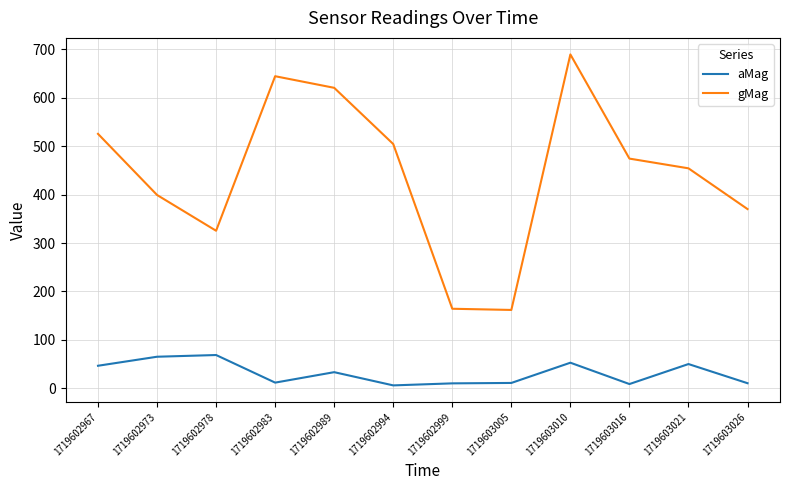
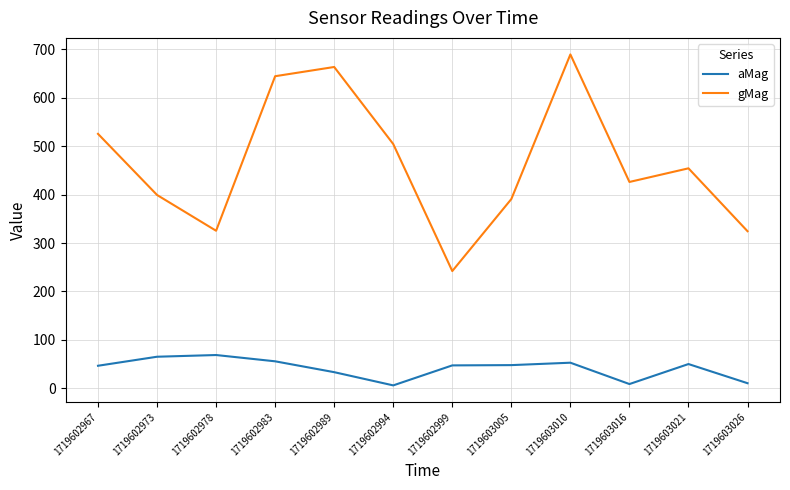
  {
    "aMag": {
      "1719602967": 50,
      "1719602973": 70,
      "1719602978": 70,
-     "1719602983": 10,
+     "1719602983": 60,
      "1719602989": 30,
      "1719602994": 10,
-     "1719602999": 10,
-     "1719603005": 10,
+     "1719602999": 50,
+     "1719603005": 50,
      "1719603010": 50,
      "1719603016": 10,
      "1719603021": 50,
      "1719603026": 10
    },
    "gMag": {
      "1719602967": 530,
      "1719602973": 400,
      "1719602978": 330,
      "1719602983": 640,
-     "1719602989": 620,
+     "1719602989": 660,
      "1719602994": 500,
-     "1719602999": 160,
-     "1719603005": 160,
+     "1719602999": 240,
+     "1719603005": 390,
      "1719603010": 690,
-     "1719603016": 470,
+     "1719603016": 430,
      "1719603021": 450,
-     "1719603026": 370
+     "1719603026": 320
    }
  }
